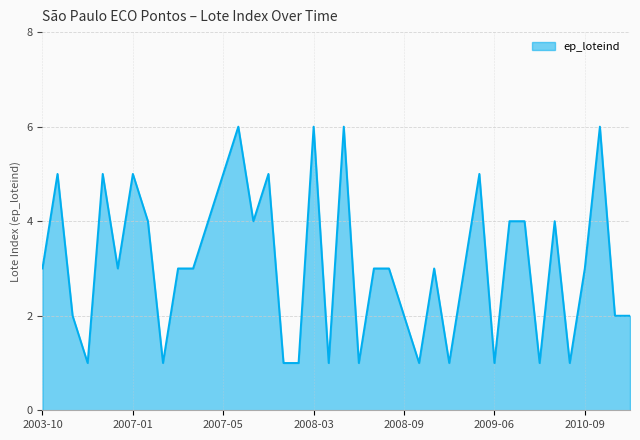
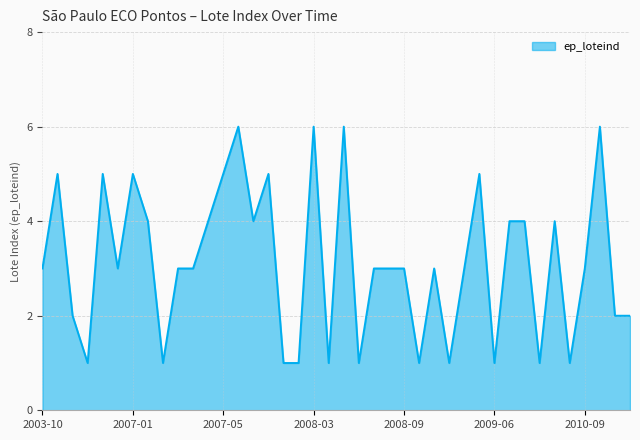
  {
    "2003-10": 3,
-   "2008-09": 2,
+   "2008-09": 3,
    "2009-06": 1
  }
